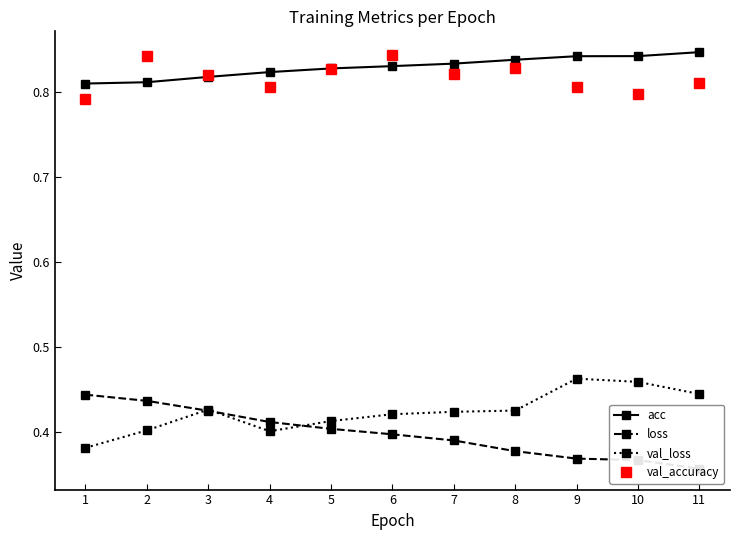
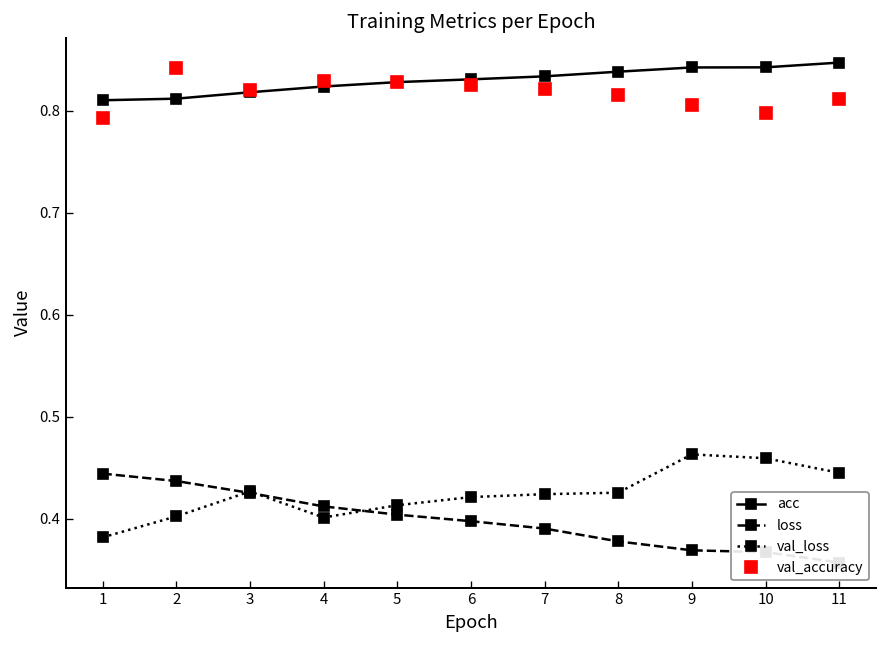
  {
    "val_accuracy": {
      "1": 0.79,
      "2": 0.84,
-     "4": 0.81,
-     "6": 0.84,
+     "4": 0.83,
+     "6": 0.83,
      "7": 0.82,
-     "8": 0.83,
+     "8": 0.82,
      "9": 0.81,
      "10": 0.80,
      "11": 0.81
    }
  }
